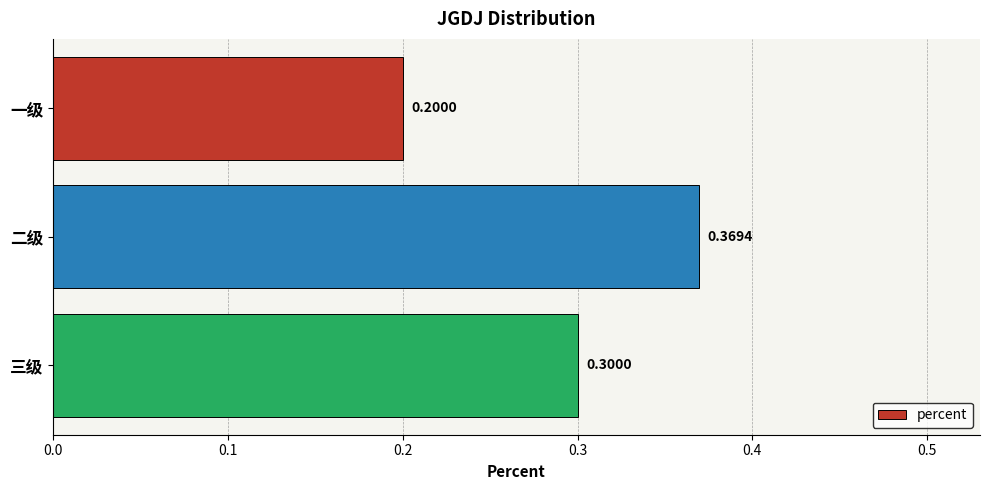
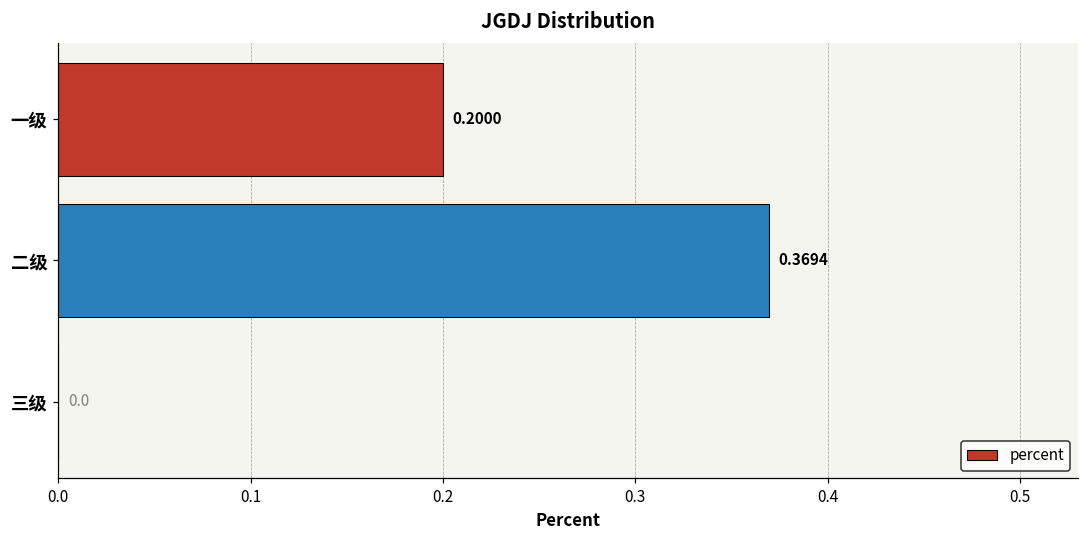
  {
    "一级": 0.2000,
    "二级": 0.3694,
-   "三级": 0.3000
+   "三级": 0.0
  }
